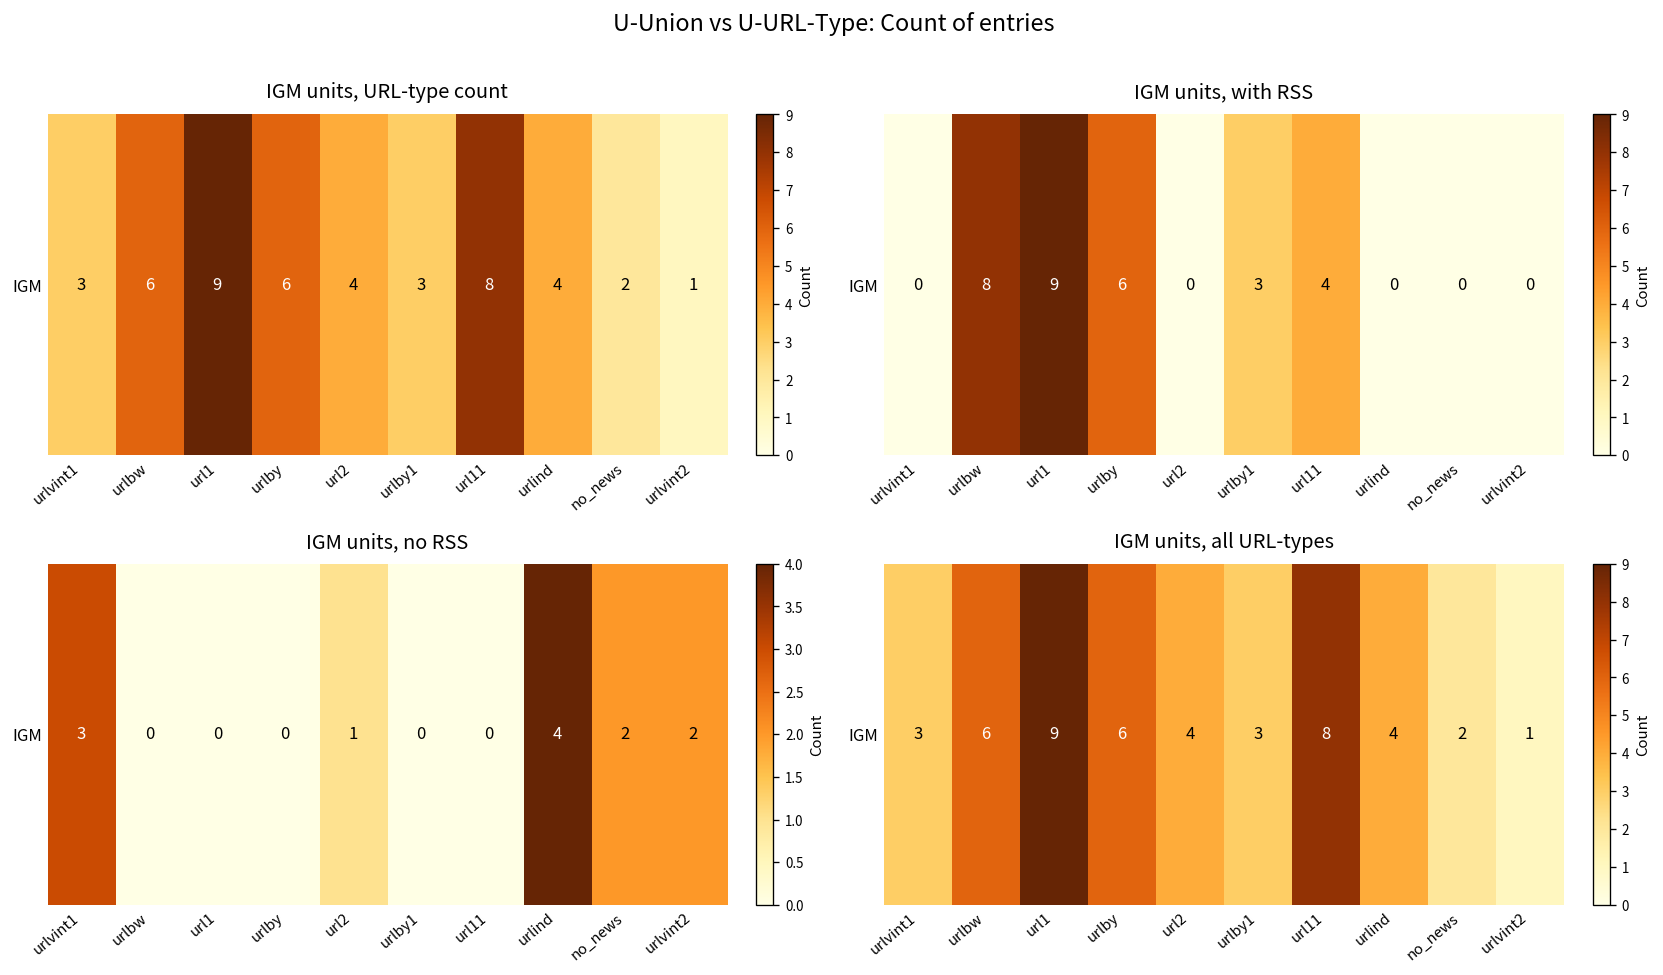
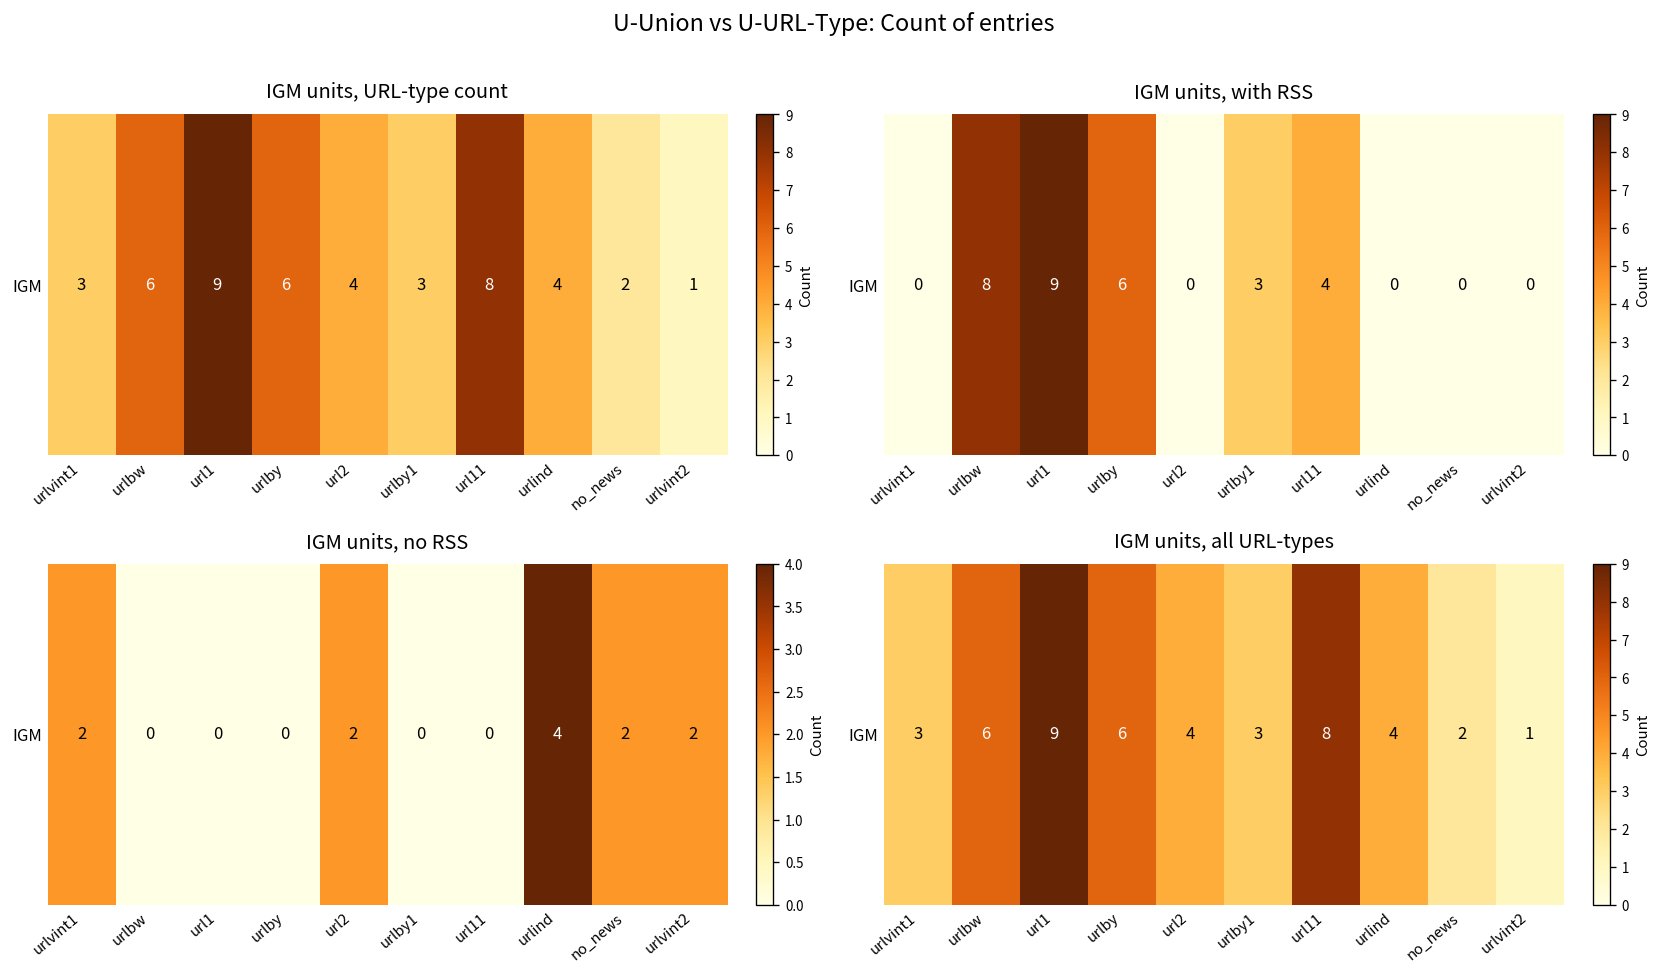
  {
    "IGM units, URL-type count": {
      "IGM": {
        "urlvint1": 3,
        "urlbw": 6,
        "url1": 9,
        "urlby": 6,
        "url2": 4,
        "urlby1": 3,
        "url11": 8,
        "urlind": 4,
        "no_news": 2,
        "urlvint2": 1
      }
    },
    "IGM units, with RSS": {
      "IGM": {
        "urlvint1": 0,
        "urlbw": 8,
        "url1": 9,
        "urlby": 6,
        "url2": 0,
        "urlby1": 3,
        "url11": 4,
        "urlind": 0,
        "no_news": 0,
        "urlvint2": 0
      }
    },
    "IGM units, no RSS": {
      "IGM": {
-       "urlvint1": 3,
+       "urlvint1": 2,
        "urlbw": 0,
        "url1": 0,
        "urlby": 0,
-       "url2": 1,
+       "url2": 2,
        "urlby1": 0,
        "url11": 0,
        "urlind": 4,
        "no_news": 2,
        "urlvint2": 2
      }
    },
    "IGM units, all URL-types": {
      "IGM": {
        "urlvint1": 3,
        "urlbw": 6,
        "url1": 9,
        "urlby": 6,
        "url2": 4,
        "urlby1": 3,
        "url11": 8,
        "urlind": 4,
        "no_news": 2,
        "urlvint2": 1
      }
    }
  }
